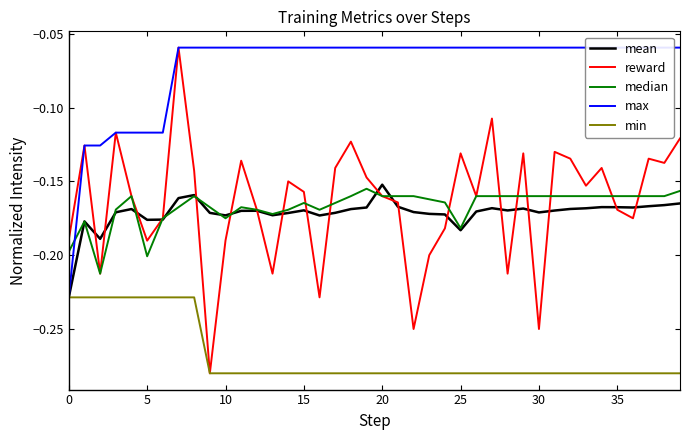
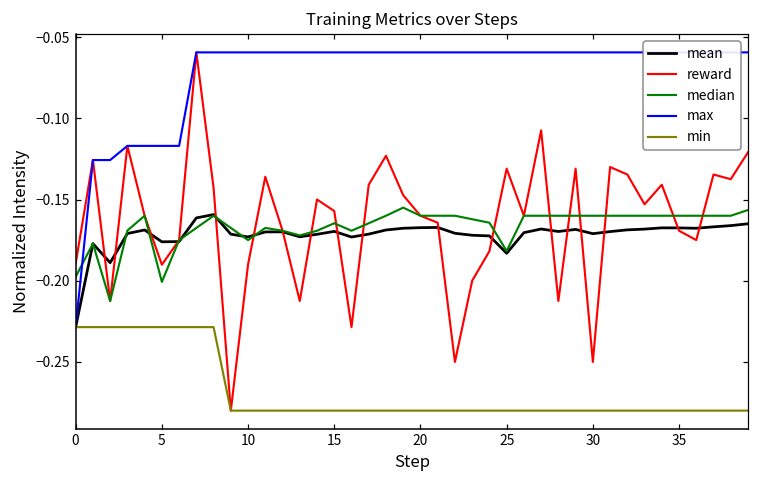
  {
    "mean": {
      "5": -0.176,
      "10": -0.173,
      "15": -0.170,
-     "20": -0.152,
+     "20": -0.167,
      "30": -0.171,
      "35": -0.167
    },
    "reward": {
      "0": -0.189,
      "5": -0.190,
      "10": -0.190,
      "15": -0.157,
      "25": -0.131,
      "30": -0.250,
      "35": -0.169
    },
    "median": {
      "0": -0.198,
      "5": -0.201,
      "10": -0.175,
      "15": -0.165,
      "30": -0.160,
      "35": -0.160
    },
    "max": {
      "5": -0.117,
      "10": -0.059,
      "15": -0.059,
      "20": -0.059,
      "25": -0.059,
      "30": -0.059
    },
    "min": {
      "5": -0.229,
      "10": -0.280,
      "15": -0.280,
      "20": -0.280,
      "25": -0.280,
      "30": -0.280,
      "35": -0.280
    }
  }
